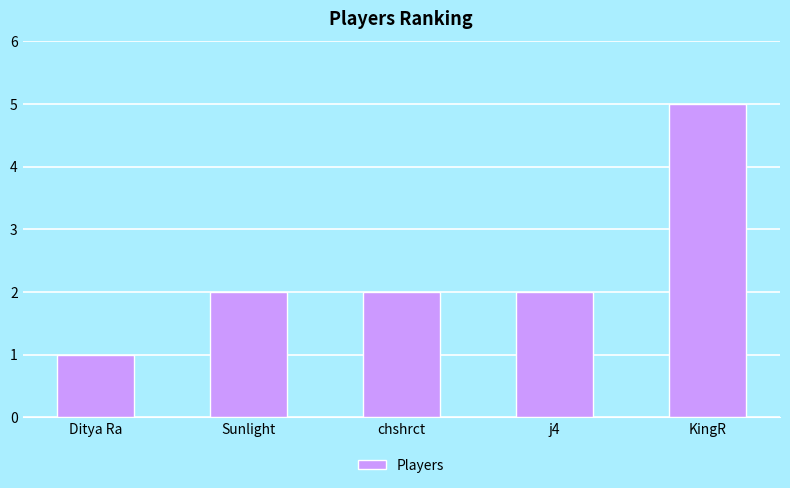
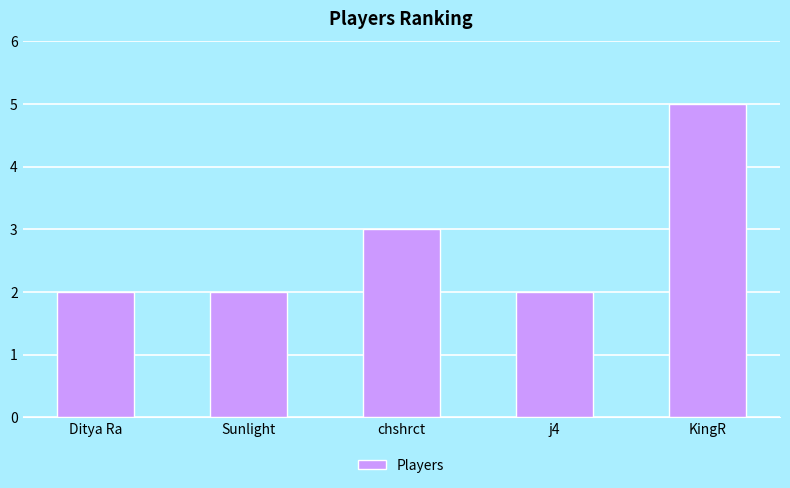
  {
-   "Ditya Ra": 1,
+   "Ditya Ra": 2,
    "Sunlight": 2,
-   "chshrct": 2,
+   "chshrct": 3,
    "j4": 2,
    "KingR": 5
  }
